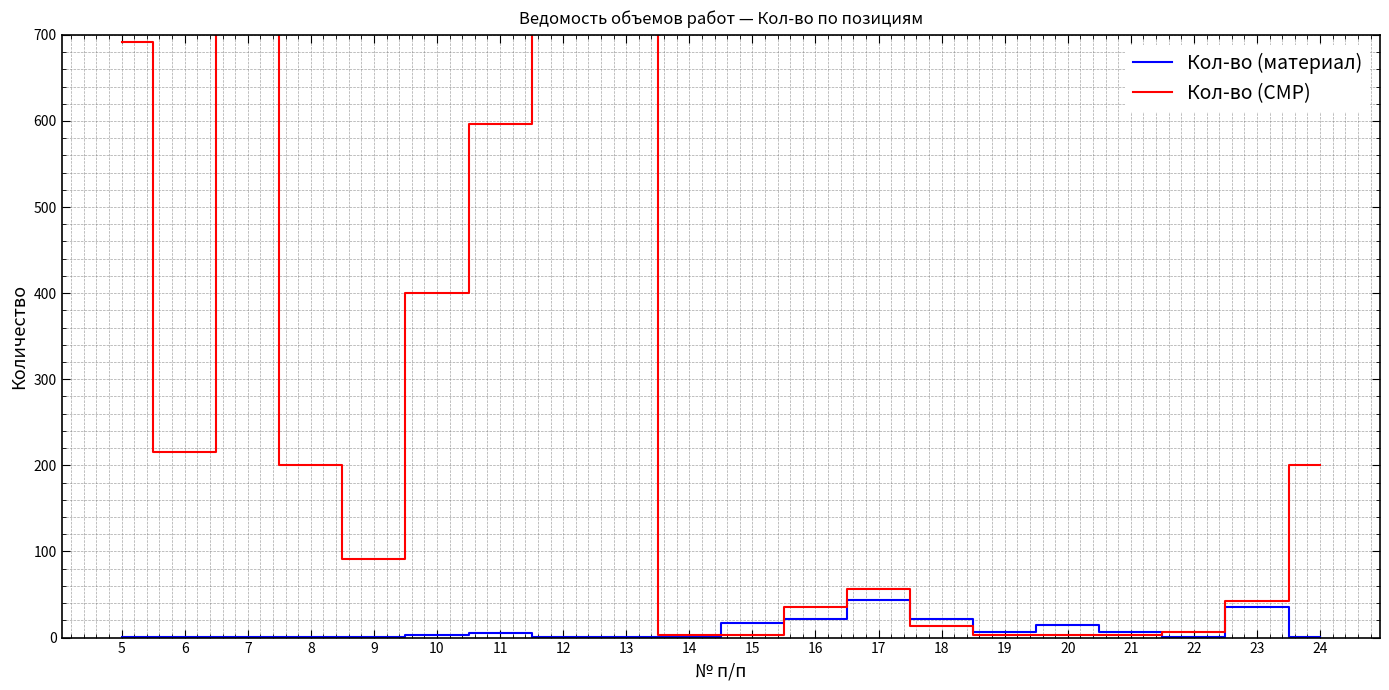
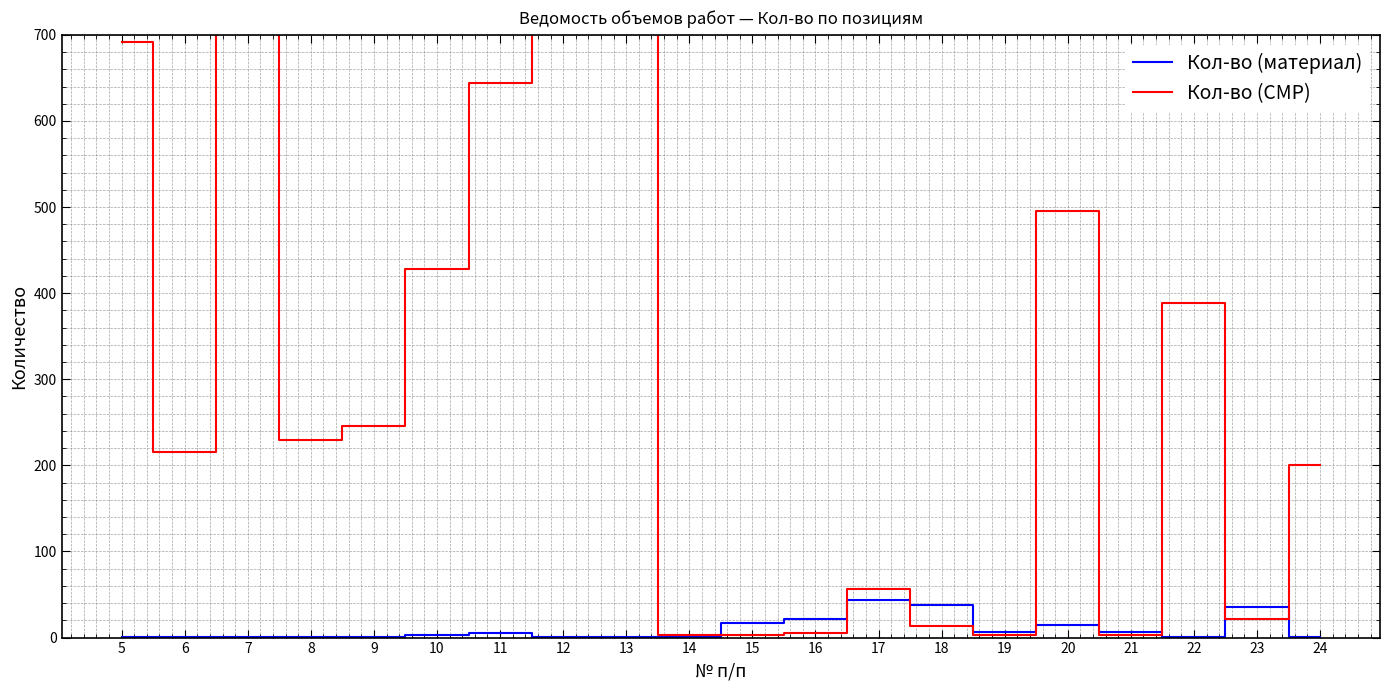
  {
    "Кол-во (материал)": {
      "5": 0,
      "6": 0,
      "7": 0,
      "8": 0,
      "9": 0,
      "10": 0,
      "11": 10,
      "12": 0,
      "13": 0,
      "15": 20,
      "16": 20,
      "17": 40,
-     "18": 20,
+     "18": 40,
      "19": 10,
      "20": 20,
      "21": 10,
      "22": 0,
      "23": 40,
      "24": 0
    },
    "Кол-во (СМР)": {
      "5": 690,
      "6": 220,
-     "8": 200,
-     "9": 90,
-     "10": 400,
-     "11": 600,
+     "8": 230,
+     "9": 250,
+     "10": 430,
+     "11": 640,
      "15": 0,
-     "16": 40,
+     "16": 10,
      "17": 60,
      "18": 10,
      "19": 0,
-     "20": 0,
+     "20": 500,
      "21": 0,
-     "22": 10,
-     "23": 40,
+     "22": 390,
+     "23": 20,
      "24": 200
    }
  }
